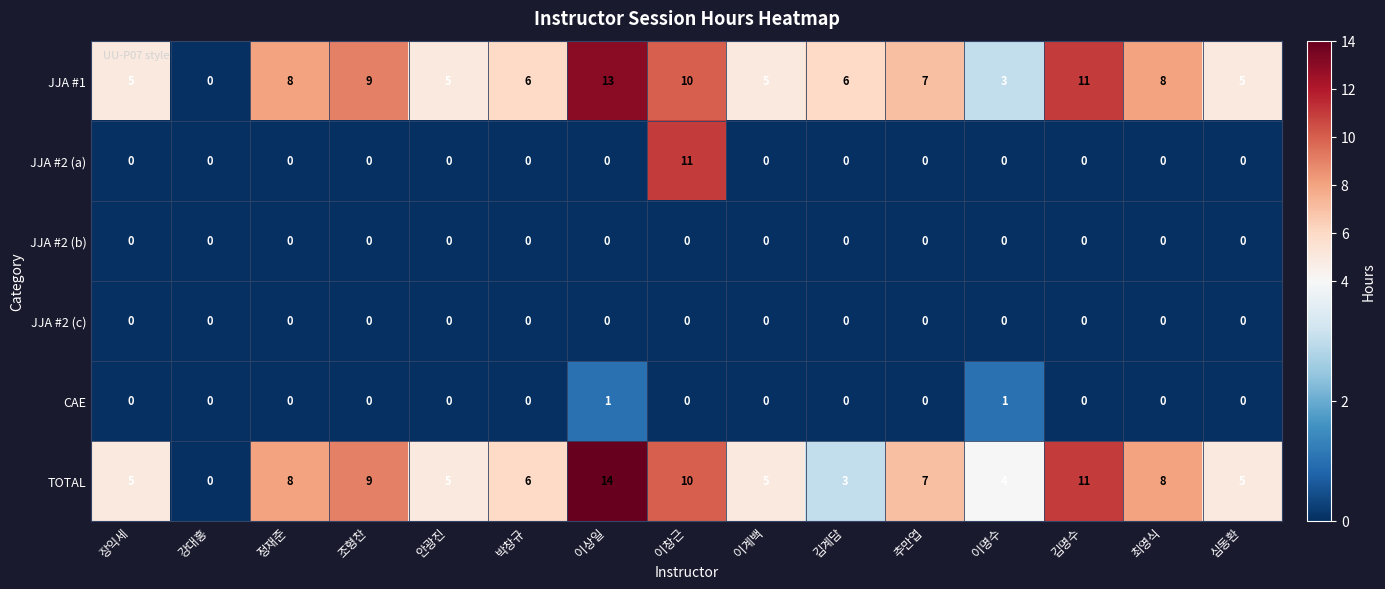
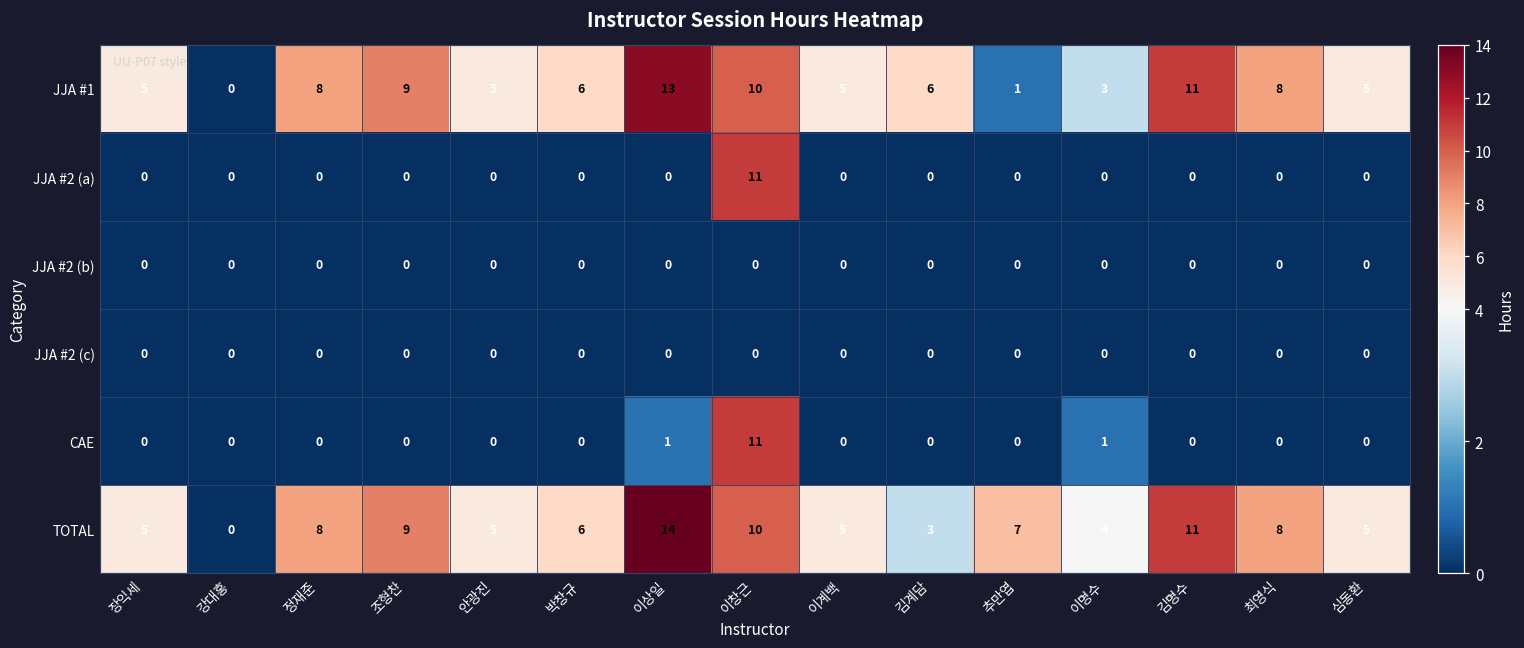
  {
    "JJA #1": {
      "강대홍": 0,
      "정재준": 8,
      "조형찬": 9,
      "박창규": 6,
      "이상일": 13,
      "이창근": 10,
      "김계담": 6,
-     "추만엽": 7,
+     "추만엽": 1,
      "이명수": 3,
      "김명수": 11,
      "최영식": 8
    },
    "JJA #2 (a)": {
      "장익세": 0,
      "강대홍": 0,
      "정재준": 0,
      "조형찬": 0,
      "안광진": 0,
      "박창규": 0,
      "이상일": 0,
      "이창근": 11,
      "이계백": 0,
      "김계담": 0,
      "추만엽": 0,
      "이명수": 0,
      "김명수": 0,
      "최영식": 0,
      "심동환": 0
    },
    "JJA #2 (b)": {
      "장익세": 0,
      "강대홍": 0,
      "정재준": 0,
      "조형찬": 0,
      "안광진": 0,
      "박창규": 0,
      "이상일": 0,
      "이창근": 0,
      "이계백": 0,
      "김계담": 0,
      "추만엽": 0,
      "이명수": 0,
      "김명수": 0,
      "최영식": 0,
      "심동환": 0
    },
    "JJA #2 (c)": {
      "장익세": 0,
      "강대홍": 0,
      "정재준": 0,
      "조형찬": 0,
      "안광진": 0,
      "박창규": 0,
      "이상일": 0,
      "이창근": 0,
      "이계백": 0,
      "김계담": 0,
      "추만엽": 0,
      "이명수": 0,
      "김명수": 0,
      "최영식": 0,
      "심동환": 0
    },
    "CAE": {
      "장익세": 0,
      "강대홍": 0,
      "정재준": 0,
      "조형찬": 0,
      "안광진": 0,
      "박창규": 0,
      "이상일": 1,
-     "이창근": 0,
+     "이창근": 11,
      "이계백": 0,
      "김계담": 0,
      "추만엽": 0,
      "이명수": 1,
      "김명수": 0,
      "최영식": 0,
      "심동환": 0
    },
    "TOTAL": {
      "강대홍": 0,
      "정재준": 8,
      "조형찬": 9,
      "박창규": 6,
      "이상일": 14,
      "이창근": 10,
      "김계담": 3,
      "추만엽": 7,
      "김명수": 11,
      "최영식": 8
    }
  }
